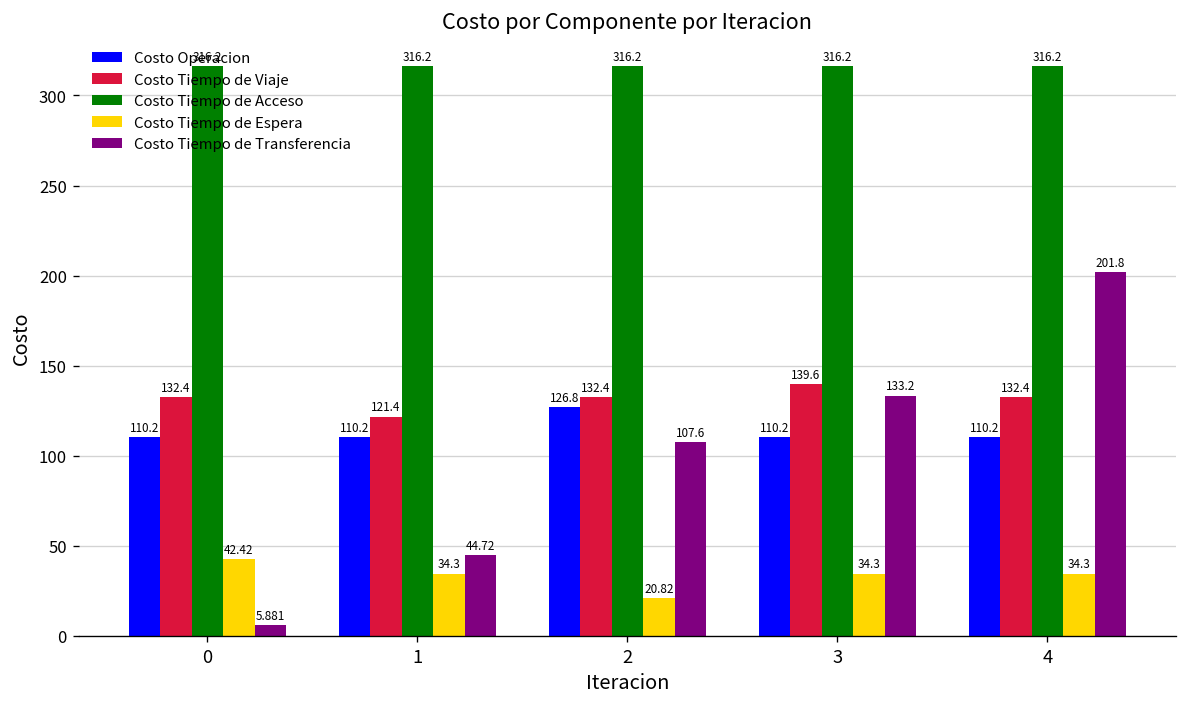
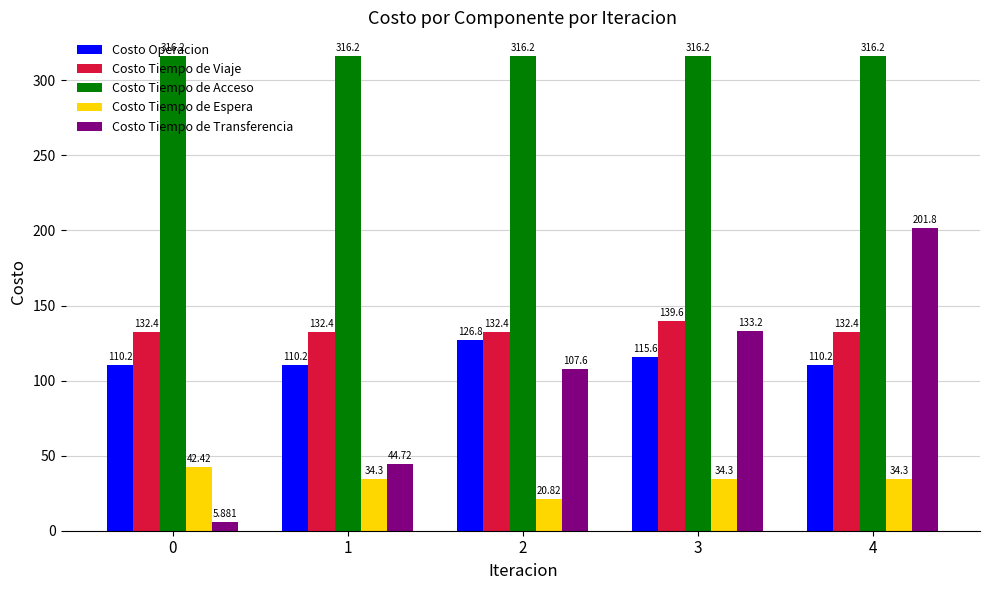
  {
    "Costo Operacion": {
      "0": 110.2,
      "1": 110.2,
      "2": 126.8,
-     "3": 110.2,
+     "3": 115.6,
      "4": 110.2
    },
    "Costo Tiempo de Viaje": {
      "0": 132.4,
-     "1": 121.4,
+     "1": 132.4,
      "2": 132.4,
      "3": 139.6,
      "4": 132.4
    },
    "Costo Tiempo de Acceso": {
      "0": 316.2,
      "1": 316.2,
      "2": 316.2,
      "3": 316.2,
      "4": 316.2
    },
    "Costo Tiempo de Espera": {
      "0": 42.42,
      "1": 34.3,
      "2": 20.82,
      "3": 34.3,
      "4": 34.3
    },
    "Costo Tiempo de Transferencia": {
      "0": 5.881,
      "1": 44.72,
      "2": 107.6,
      "3": 133.2,
      "4": 201.8
    }
  }
